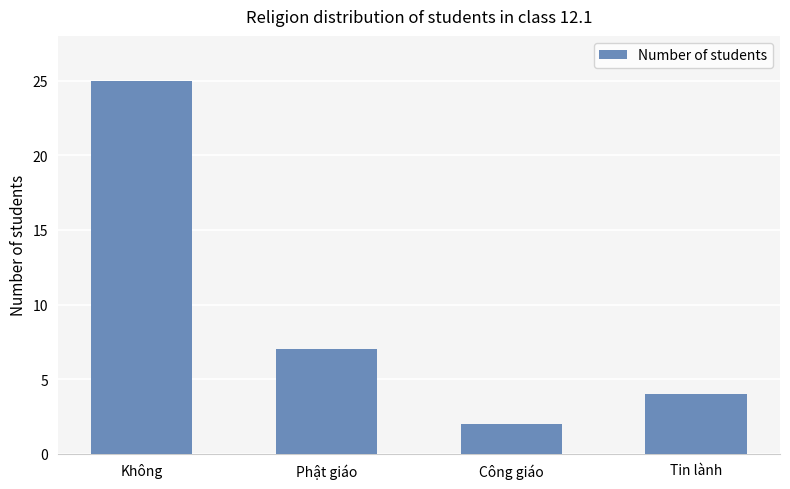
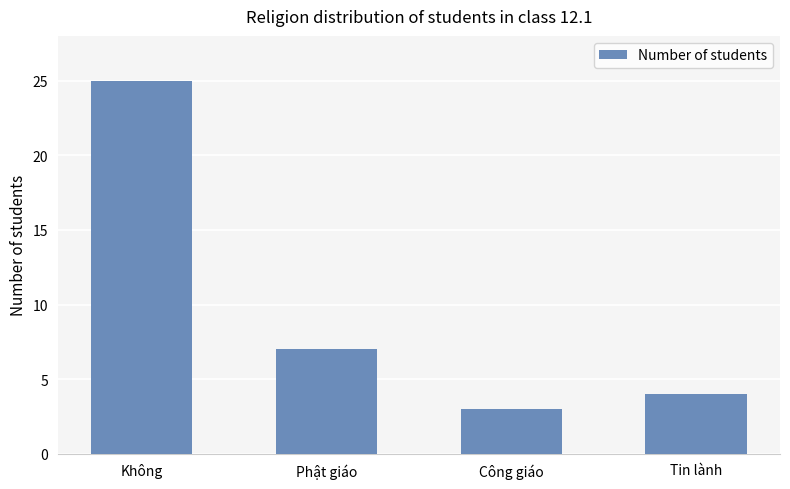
  {
    "Không": 25,
    "Phật giáo": 7,
-   "Công giáo": 2,
+   "Công giáo": 3,
    "Tin lành": 4
  }
